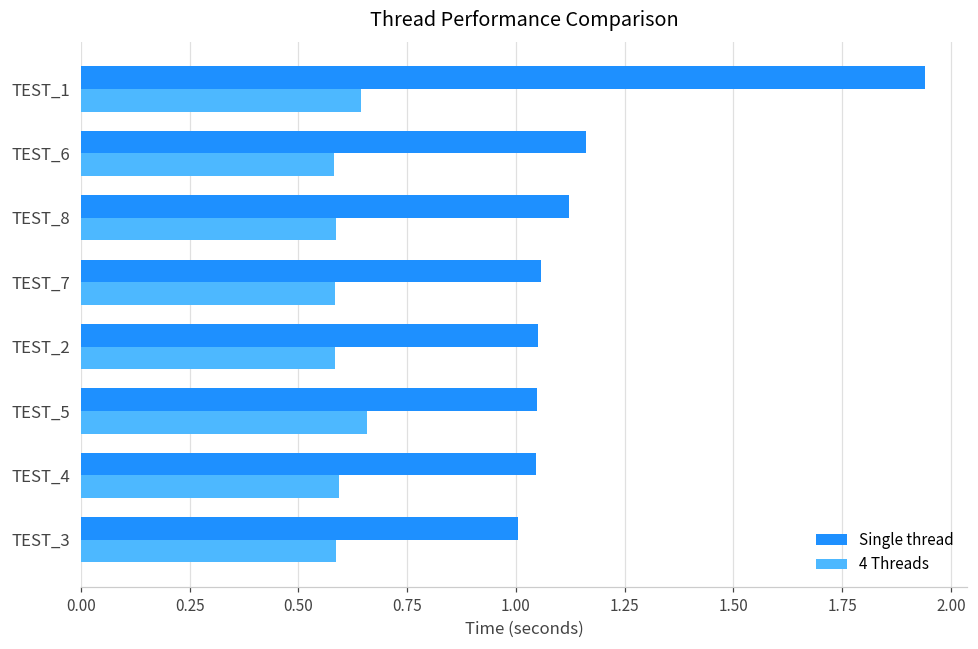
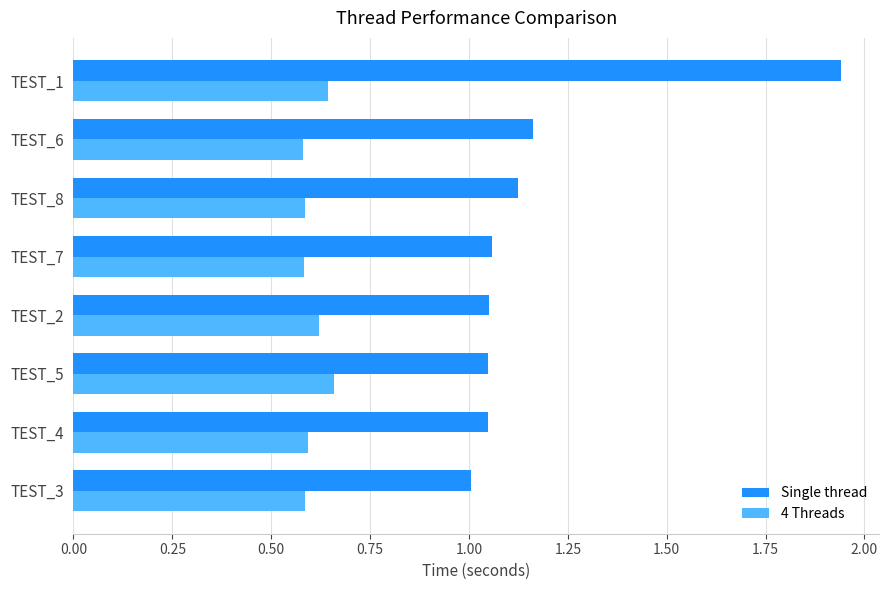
  {
    "Single thread": {
      "TEST_1": 1.94,
      "TEST_6": 1.16,
      "TEST_8": 1.12,
      "TEST_7": 1.06,
      "TEST_2": 1.05,
      "TEST_5": 1.05,
      "TEST_4": 1.05,
      "TEST_3": 1.00
    },
    "4 Threads": {
      "TEST_1": 0.64,
      "TEST_6": 0.58,
      "TEST_8": 0.59,
      "TEST_7": 0.58,
-     "TEST_2": 0.58,
+     "TEST_2": 0.62,
      "TEST_5": 0.66,
      "TEST_4": 0.59,
      "TEST_3": 0.59
    }
  }
